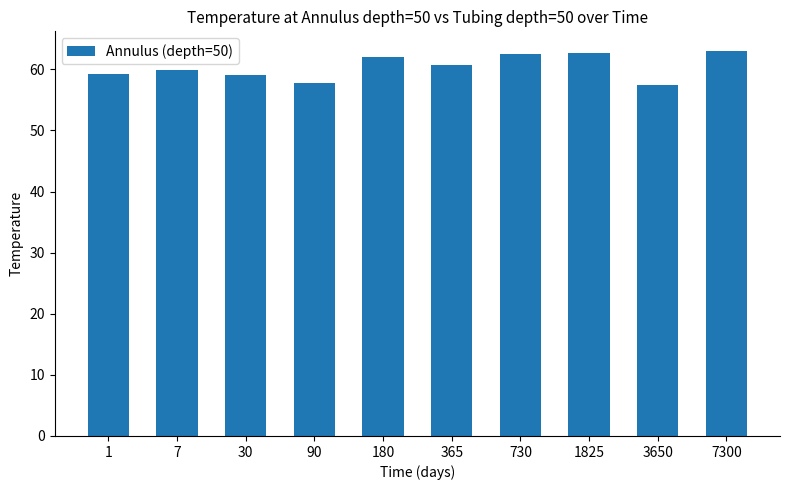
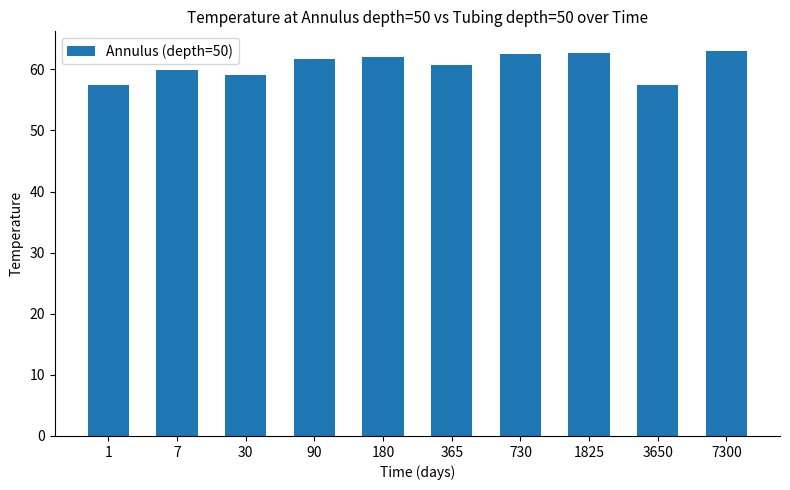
  {
-   "1": 59,
+   "1": 57,
    "7": 60,
    "30": 59,
-   "90": 58,
+   "90": 62,
    "180": 62,
    "365": 61,
    "730": 62,
    "1825": 63,
    "3650": 57,
    "7300": 63
  }
